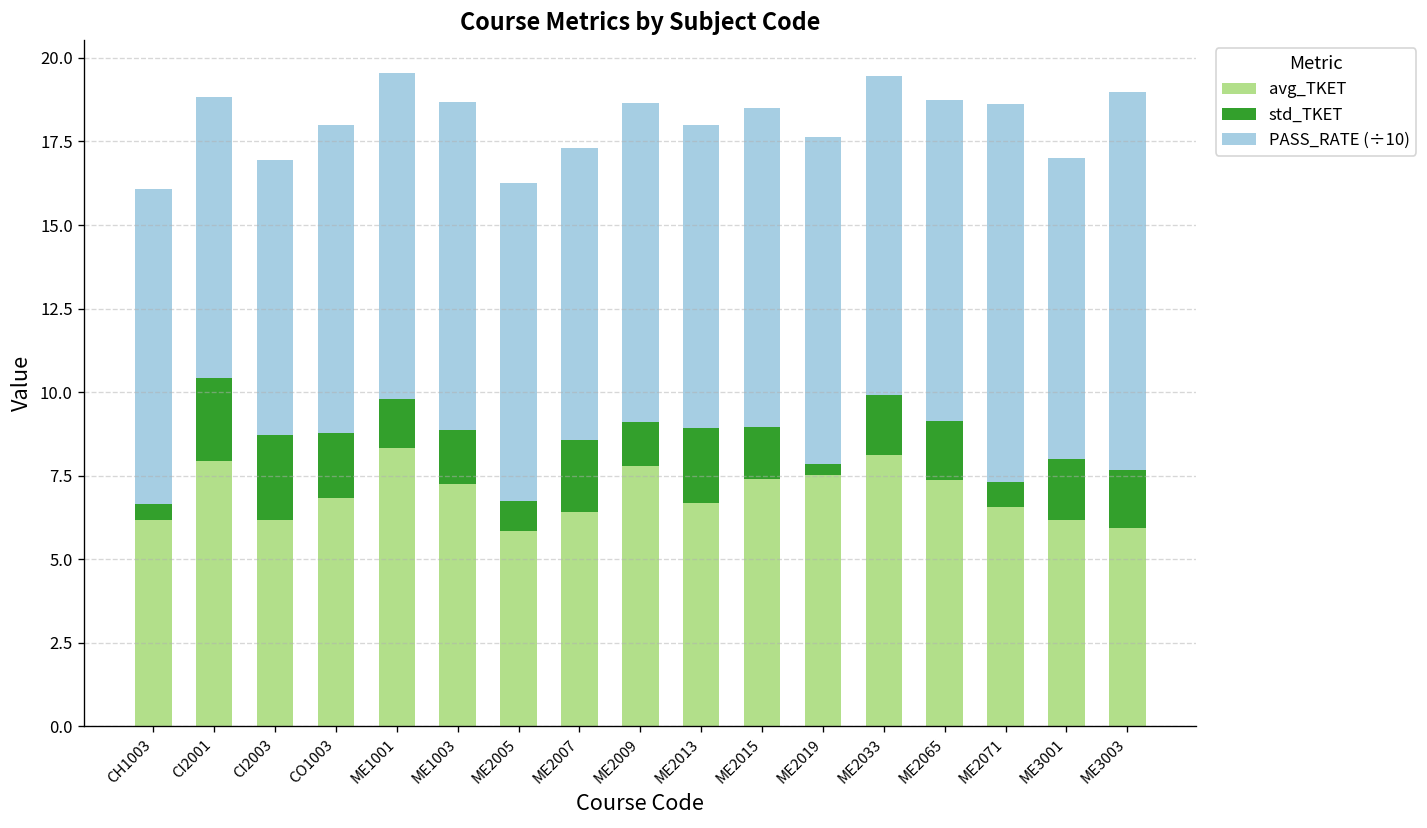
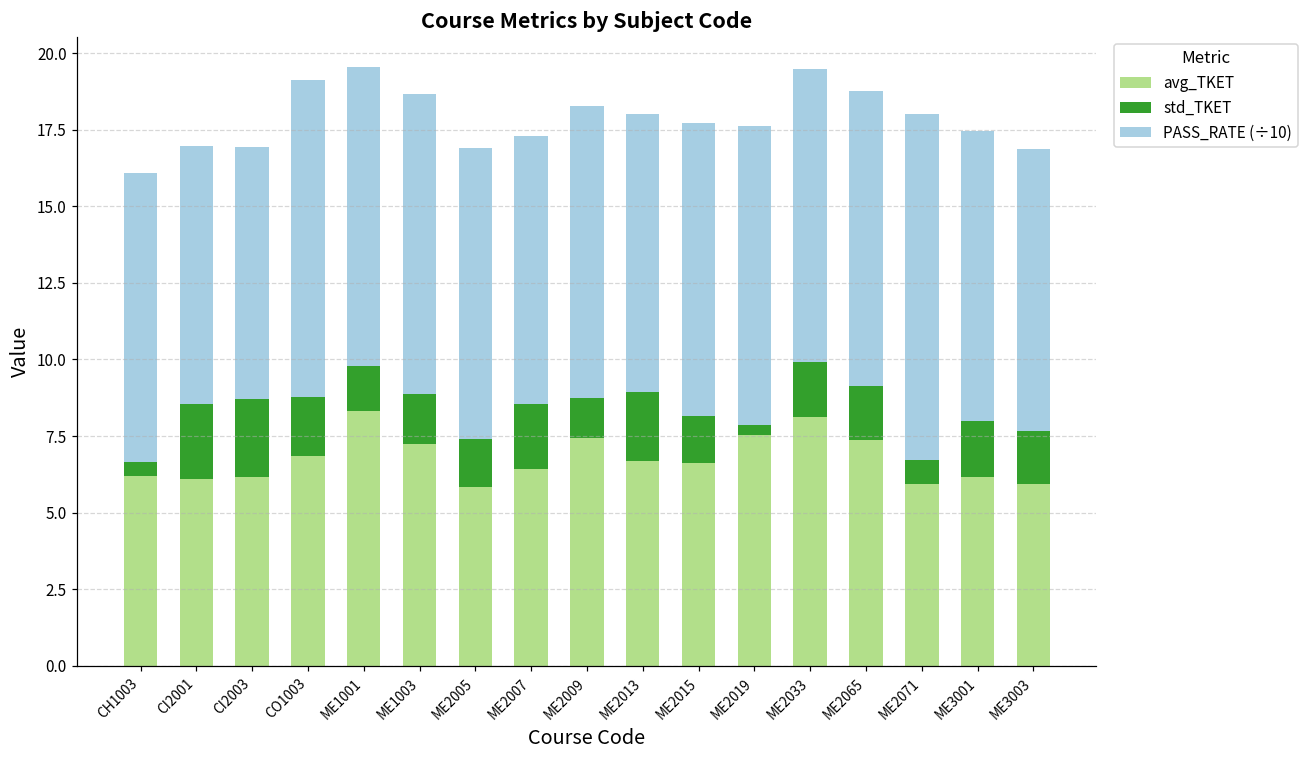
  {
    "avg_TKET": {
      "CH1003": 6.2,
-     "CI2001": 8.0,
+     "CI2001": 6.1,
      "CI2003": 6.2,
      "CO1003": 6.8,
      "ME1001": 8.3,
      "ME1003": 7.3,
      "ME2005": 5.8,
      "ME2007": 6.4,
-     "ME2009": 7.8,
+     "ME2009": 7.4,
      "ME2013": 6.7,
-     "ME2015": 7.4,
+     "ME2015": 6.6,
      "ME2019": 7.5,
      "ME2033": 8.1,
      "ME2065": 7.4,
-     "ME2071": 6.6,
+     "ME2071": 5.9,
      "ME3001": 6.2,
      "ME3003": 5.9
    },
    "std_TKET": {
      "CH1003": 0.5,
      "CI2001": 2.5,
      "CI2003": 2.6,
      "CO1003": 1.9,
      "ME1001": 1.5,
      "ME1003": 1.6,
-     "ME2005": 0.9,
+     "ME2005": 1.6,
      "ME2007": 2.1,
      "ME2009": 1.3,
      "ME2013": 2.3,
      "ME2015": 1.5,
      "ME2019": 0.3,
      "ME2033": 1.8,
      "ME2065": 1.7,
      "ME2071": 0.8,
      "ME3001": 1.8,
      "ME3003": 1.7
    },
    "PASS_RATE (÷10)": {
      "CH1003": 9.4,
      "CI2001": 8.4,
      "CI2003": 8.2,
-     "CO1003": 9.2,
+     "CO1003": 10.3,
      "ME1001": 9.8,
      "ME1003": 9.8,
      "ME2005": 9.5,
      "ME2007": 8.7,
      "ME2009": 9.5,
      "ME2013": 9.1,
      "ME2015": 9.6,
      "ME2019": 9.8,
      "ME2033": 9.5,
      "ME2065": 9.6,
      "ME2071": 11.3,
-     "ME3001": 9.0,
-     "ME3003": 11.3
+     "ME3001": 9.5,
+     "ME3003": 9.2
    }
  }
